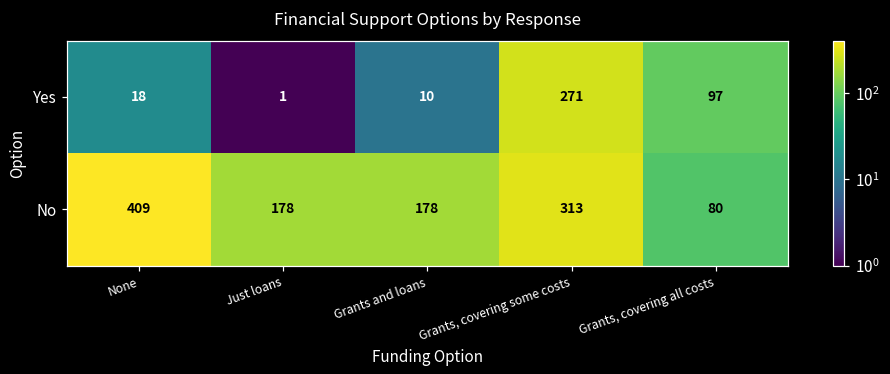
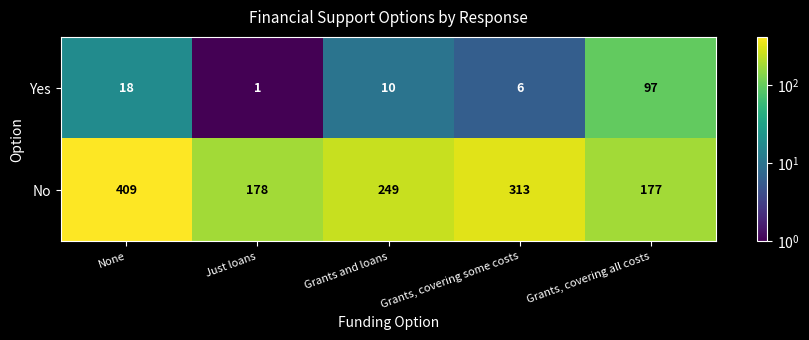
  {
    "Yes": {
      "None": 18,
      "Just loans": 1,
      "Grants and loans": 10,
-     "Grants, covering some costs": 271,
+     "Grants, covering some costs": 6,
      "Grants, covering all costs": 97
    },
    "No": {
      "None": 409,
      "Just loans": 178,
-     "Grants and loans": 178,
+     "Grants and loans": 249,
      "Grants, covering some costs": 313,
-     "Grants, covering all costs": 80
+     "Grants, covering all costs": 177
    }
  }
